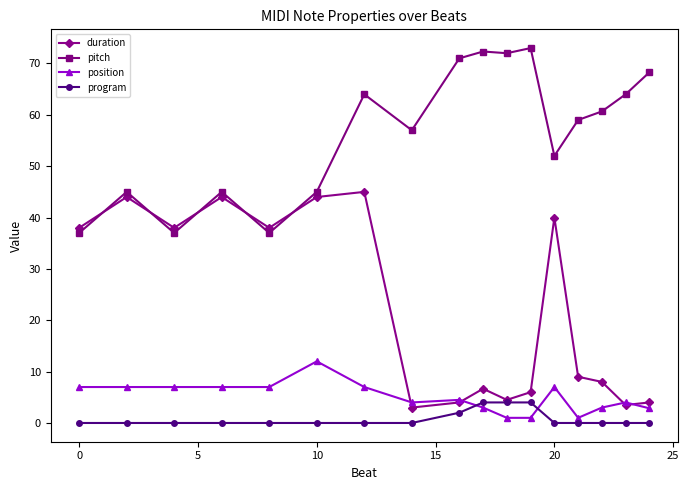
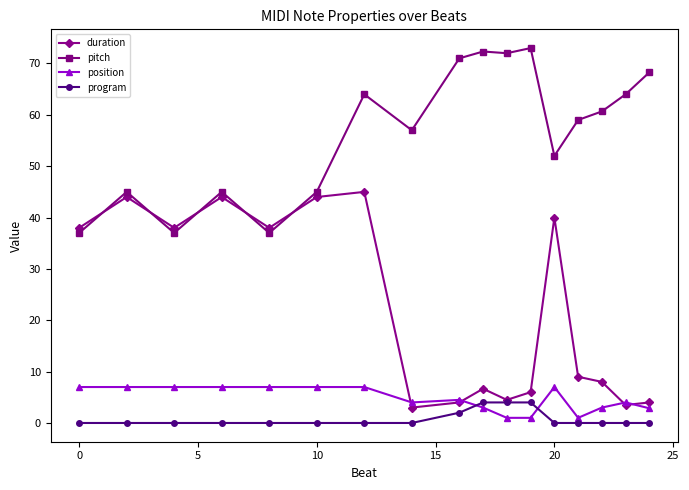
  {
    "position": {
      "0": 7,
-     "10": 12,
+     "10": 7,
      "20": 7
    }
  }
